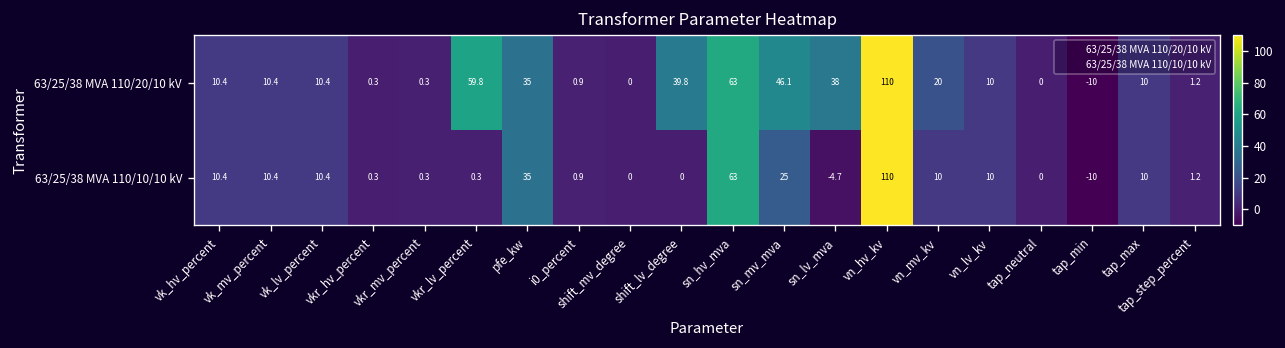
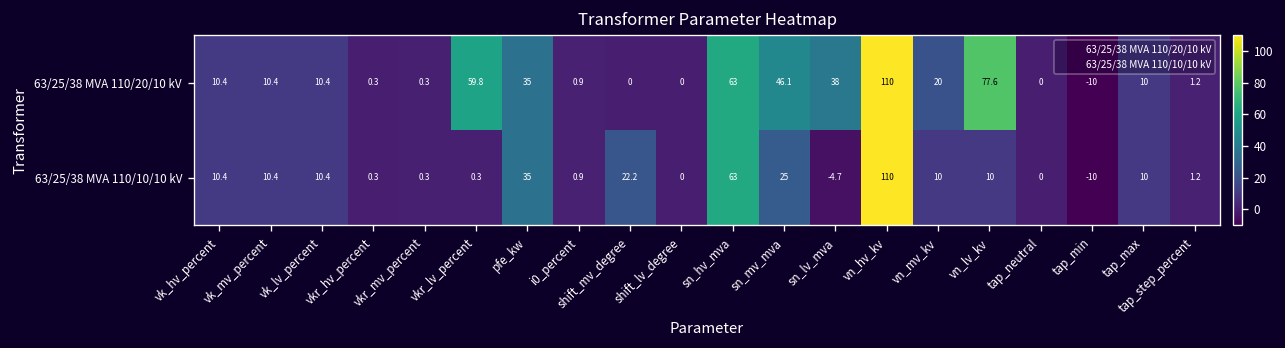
  {
    "63/25/38 MVA 110/20/10 kV": {
      "vk_hv_percent": 10.4,
      "vk_mv_percent": 10.4,
      "vk_lv_percent": 10.4,
      "vkr_hv_percent": 0.3,
      "vkr_mv_percent": 0.3,
      "vkr_lv_percent": 59.8,
      "pfe_kw": 35,
      "i0_percent": 0.9,
      "shift_mv_degree": 0,
-     "shift_lv_degree": 39.8,
+     "shift_lv_degree": 0,
      "sn_hv_mva": 63,
      "sn_mv_mva": 46.1,
      "sn_lv_mva": 38,
      "vn_hv_kv": 110,
      "vn_mv_kv": 20,
-     "vn_lv_kv": 10,
+     "vn_lv_kv": 77.6,
      "tap_neutral": 0,
      "tap_min": -10,
      "tap_max": 10,
      "tap_step_percent": 1.2
    },
    "63/25/38 MVA 110/10/10 kV": {
      "vk_hv_percent": 10.4,
      "vk_mv_percent": 10.4,
      "vk_lv_percent": 10.4,
      "vkr_hv_percent": 0.3,
      "vkr_mv_percent": 0.3,
      "vkr_lv_percent": 0.3,
      "pfe_kw": 35,
      "i0_percent": 0.9,
-     "shift_mv_degree": 0,
+     "shift_mv_degree": 22.2,
      "shift_lv_degree": 0,
      "sn_hv_mva": 63,
      "sn_mv_mva": 25,
      "sn_lv_mva": -4.7,
      "vn_hv_kv": 110,
      "vn_mv_kv": 10,
      "vn_lv_kv": 10,
      "tap_neutral": 0,
      "tap_min": -10,
      "tap_max": 10,
      "tap_step_percent": 1.2
    }
  }
